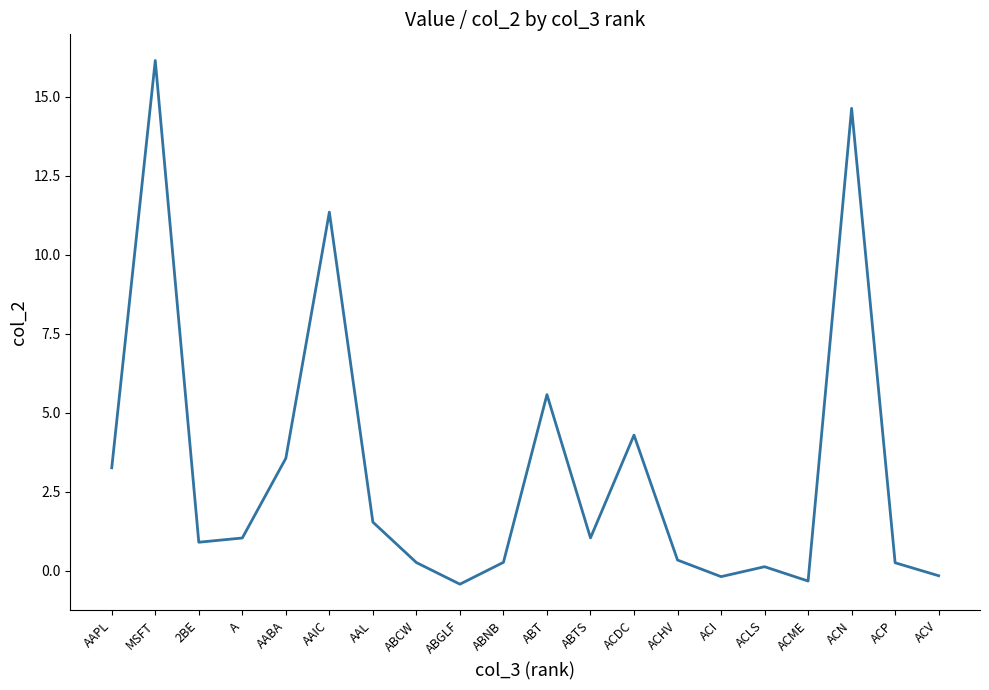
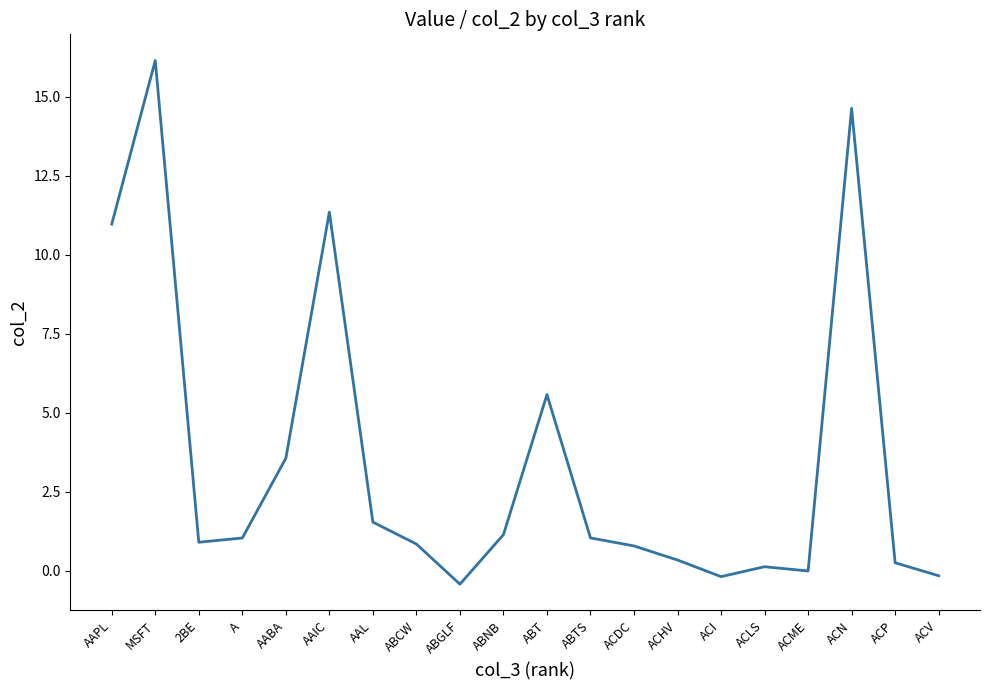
  {
-   "AAPL": 3.3,
+   "AAPL": 11.0,
    "MSFT": 16.1,
    "2BE": 0.9,
    "A": 1.0,
    "AABA": 3.6,
    "AAIC": 11.3,
    "AAL": 1.5,
-   "ABCW": 0.3,
+   "ABCW": 0.8,
    "ABGLF": -0.4,
-   "ABNB": 0.3,
+   "ABNB": 1.1,
    "ABT": 5.6,
    "ABTS": 1.0,
-   "ACDC": 4.3,
+   "ACDC": 0.8,
    "ACHV": 0.3,
    "ACI": -0.2,
    "ACLS": 0.1,
-   "ACME": -0.3,
+   "ACME": 0.0,
    "ACN": 14.6,
    "ACP": 0.2,
    "ACV": -0.2
  }
